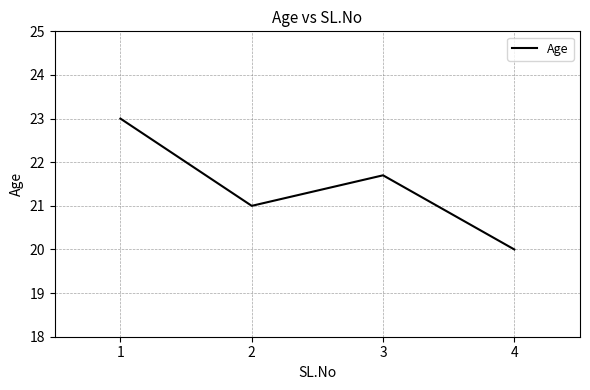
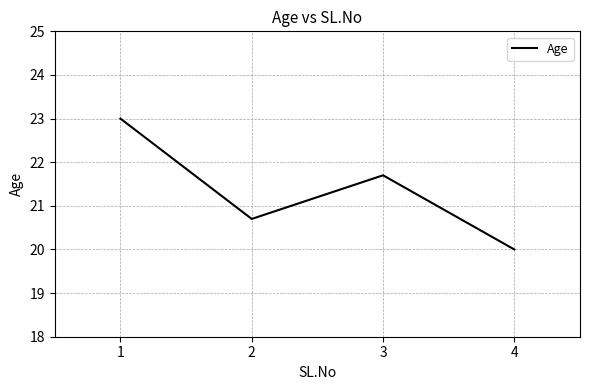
  {
    "1": 23.0,
-   "2": 21.0,
+   "2": 20.7,
    "3": 21.7,
    "4": 20.0
  }
